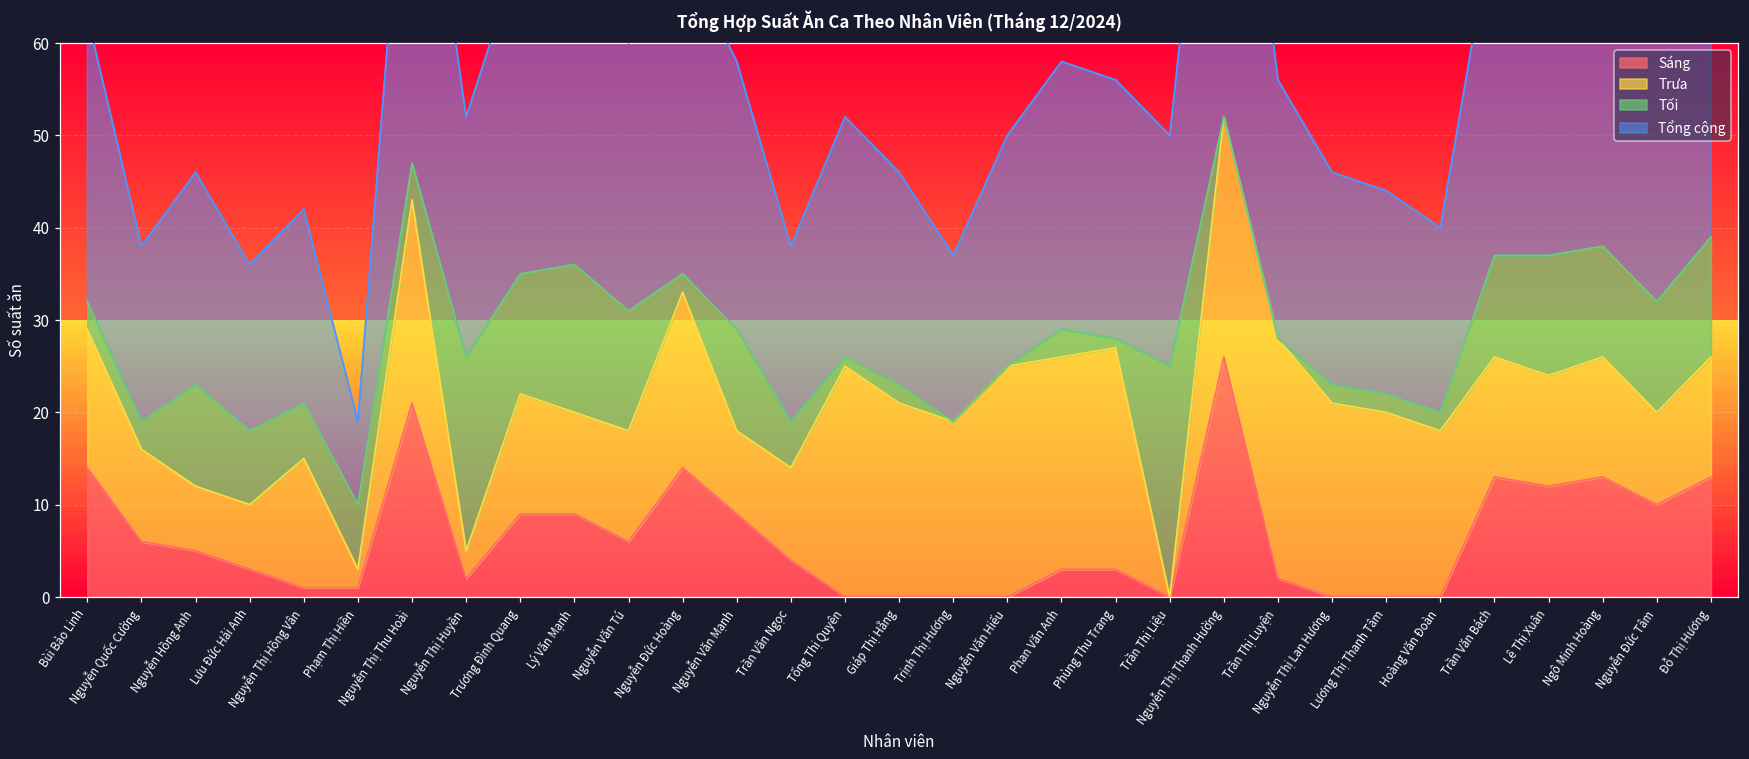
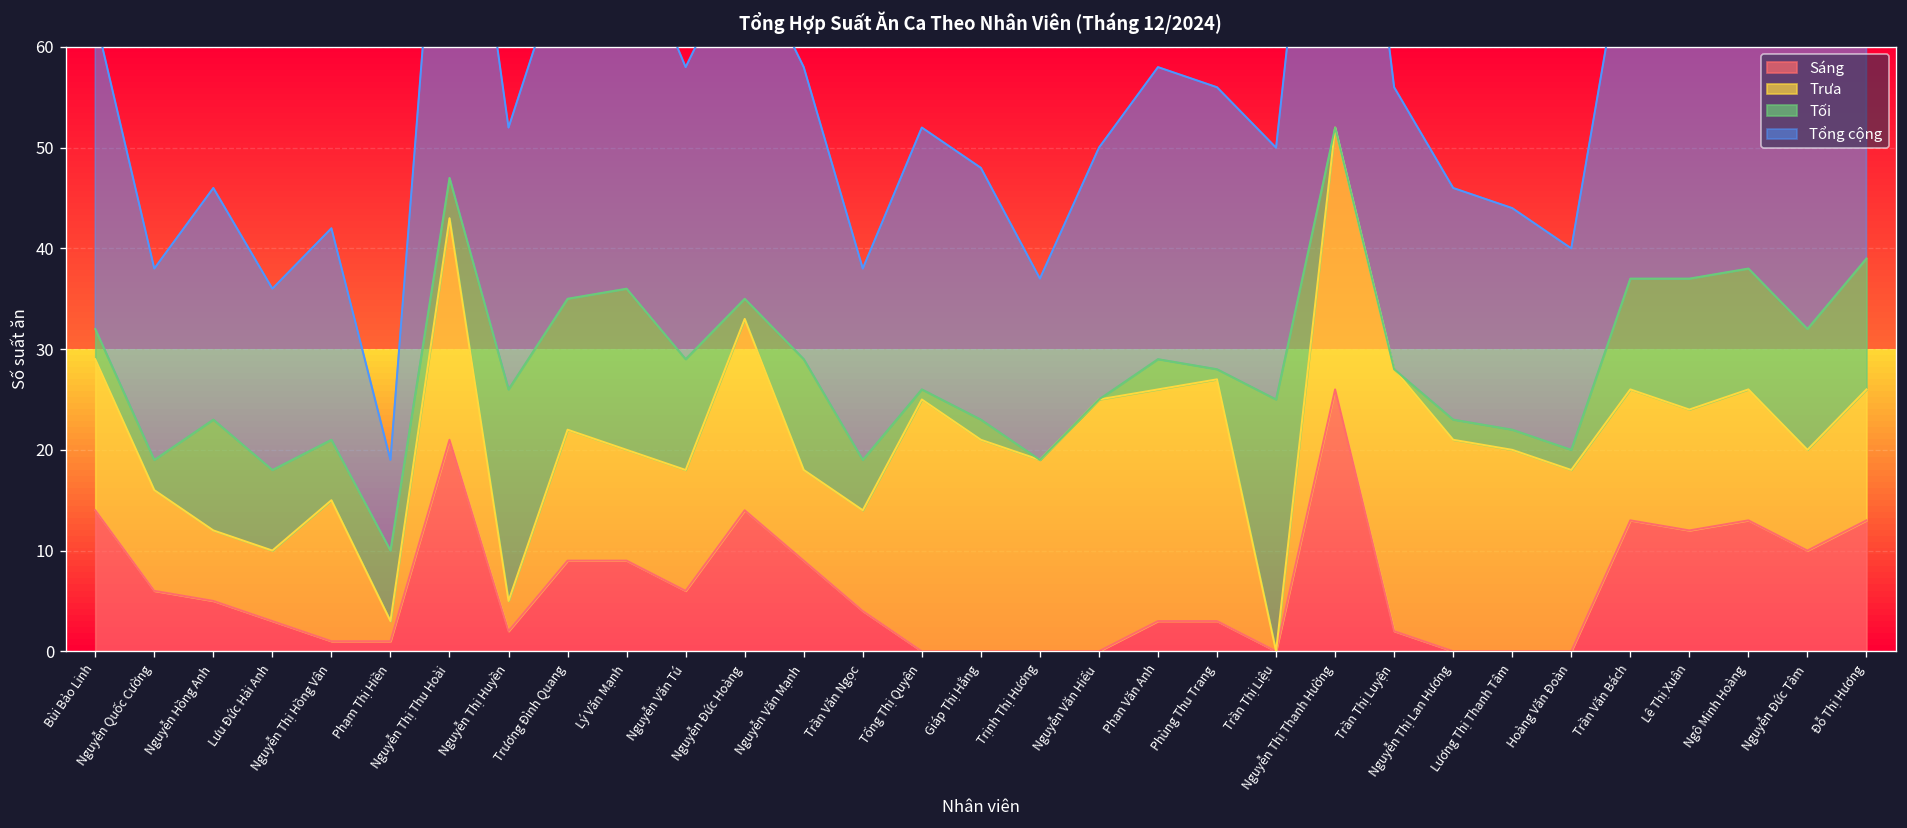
  {
    "Sáng": {
      "Bùi Bảo Linh": 14,
      "Nguyễn Quốc Cường": 6,
      "Nguyễn Hồng Anh": 5,
      "Lưu Đức Hải Anh": 3,
      "Nguyễn Thị Hồng Vân": 1,
      "Phạm Thị Hiền": 1,
      "Nguyễn Thị Thu Hoài": 21,
      "Nguyễn Thị Huyền": 2,
      "Trương Đình Quang": 9,
      "Lý Văn Mạnh": 9,
      "Nguyễn Văn Tú": 6,
      "Nguyễn Đức Hoàng": 14,
      "Nguyễn Văn Mạnh": 9,
      "Trần Văn Ngọc": 4,
      "Tống Thị Quyên": 0,
      "Giáp Thị Hằng": 0,
      "Trịnh Thị Hương": 0,
      "Nguyễn Văn Hiếu": 0,
      "Phan Văn Anh": 3,
      "Phùng Thu Trang": 3,
      "Nguyễn Thị Thanh Hường": 26,
      "Trần Thị Luyện": 2,
      "Nguyễn Thị Lan Hương": 0,
      "Lương Thị Thanh Tâm": 0,
      "Hoàng Văn Đoàn": 0,
      "Trần Văn Bách": 13,
      "Lê Thị Xuân": 12,
      "Ngô Minh Hoàng": 13,
      "Nguyễn Đức Tâm": 10,
      "Đỗ Thị Hương": 13
    },
    "Trưa": {
      "Bùi Bảo Linh": 15,
      "Nguyễn Quốc Cường": 10,
      "Nguyễn Hồng Anh": 7,
      "Lưu Đức Hải Anh": 7,
      "Nguyễn Thị Hồng Vân": 14,
      "Phạm Thị Hiền": 2,
      "Nguyễn Thị Thu Hoài": 22,
      "Nguyễn Thị Huyền": 3,
      "Trương Đình Quang": 13,
      "Lý Văn Mạnh": 11,
      "Nguyễn Văn Tú": 12,
      "Nguyễn Đức Hoàng": 19,
      "Nguyễn Văn Mạnh": 9,
      "Trần Văn Ngọc": 10,
      "Tống Thị Quyên": 25,
      "Giáp Thị Hằng": 21,
      "Phan Văn Anh": 23,
      "Phùng Thu Trang": 24,
      "Nguyễn Thị Lan Hương": 21,
      "Lương Thị Thanh Tâm": 20,
      "Hoàng Văn Đoàn": 18,
      "Trần Văn Bách": 13,
      "Lê Thị Xuân": 12,
      "Ngô Minh Hoàng": 13,
      "Nguyễn Đức Tâm": 10,
      "Đỗ Thị Hương": 13
    },
    "Tối": {
      "Bùi Bảo Linh": 32,
      "Nguyễn Quốc Cường": 19,
      "Nguyễn Hồng Anh": 23,
      "Lưu Đức Hải Anh": 18,
      "Nguyễn Thị Hồng Vân": 21,
      "Phạm Thị Hiền": 10,
      "Nguyễn Thị Thu Hoài": 47,
      "Nguyễn Thị Huyền": 26,
      "Trương Đình Quang": 35,
      "Lý Văn Mạnh": 36,
-     "Nguyễn Văn Tú": 13,
+     "Nguyễn Văn Tú": 11,
      "Nguyễn Đức Hoàng": 35,
      "Nguyễn Văn Mạnh": 29,
      "Trần Văn Ngọc": 19,
      "Tống Thị Quyên": 26,
      "Giáp Thị Hằng": 23,
      "Phan Văn Anh": 29,
      "Phùng Thu Trang": 28,
      "Trần Thị Liệu": 25,
      "Nguyễn Thị Lan Hương": 23,
      "Lương Thị Thanh Tâm": 22,
      "Hoàng Văn Đoàn": 20,
      "Trần Văn Bách": 37,
      "Lê Thị Xuân": 37,
      "Ngô Minh Hoàng": 38,
      "Nguyễn Đức Tâm": 32,
      "Đỗ Thị Hương": 39
    },
    "Tổng cộng": {
      "Nguyễn Quốc Cường": 19,
      "Nguyễn Hồng Anh": 23,
      "Lưu Đức Hải Anh": 18,
      "Nguyễn Thị Hồng Vân": 21,
      "Phạm Thị Hiền": 9,
      "Nguyễn Thị Huyền": 26,
      "Nguyễn Văn Tú": 29,
      "Nguyễn Văn Mạnh": 29,
      "Trần Văn Ngọc": 19,
      "Tống Thị Quyên": 26,
-     "Giáp Thị Hằng": 23,
+     "Giáp Thị Hằng": 25,
      "Trịnh Thị Hương": 18,
      "Nguyễn Văn Hiếu": 25,
      "Phan Văn Anh": 29,
      "Phùng Thu Trang": 28,
      "Trần Thị Liệu": 25,
      "Trần Thị Luyện": 28,
      "Nguyễn Thị Lan Hương": 23,
      "Lương Thị Thanh Tâm": 22,
      "Hoàng Văn Đoàn": 20
    }
  }
